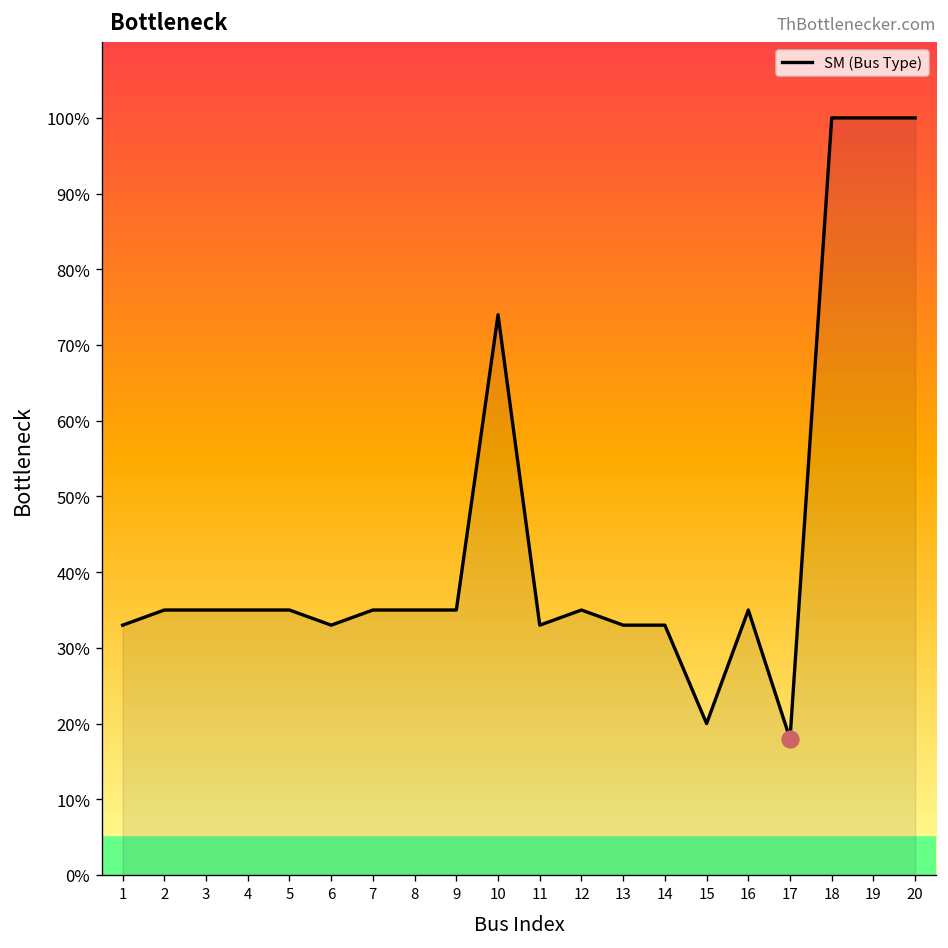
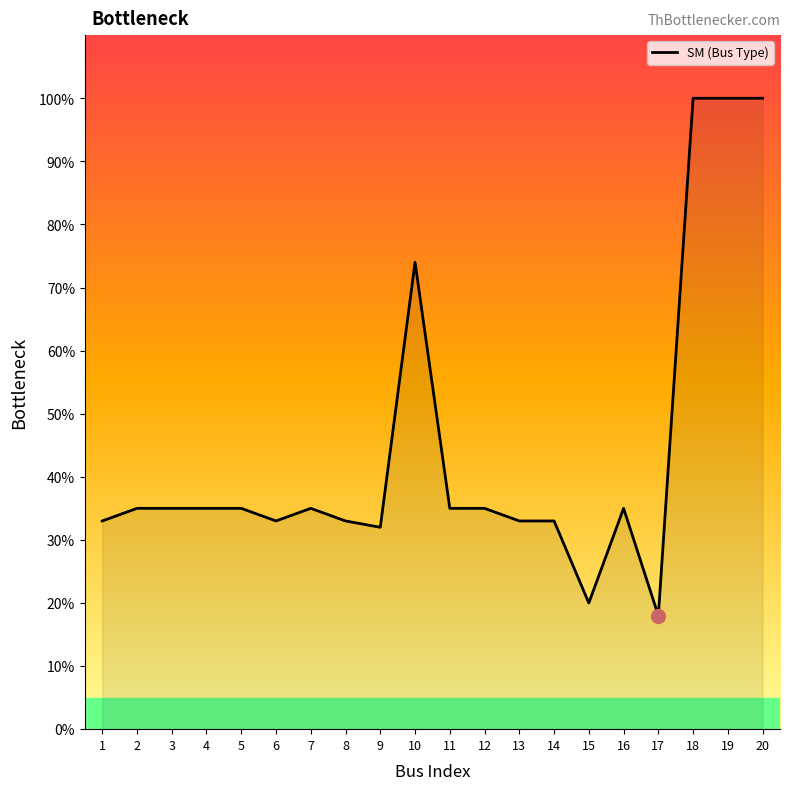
  {
    "SM (Bus Type)": {
      "1": "33%",
      "2": "35%",
      "3": "35%",
      "4": "35%",
      "5": "35%",
      "6": "33%",
      "7": "35%",
-     "8": "35%",
-     "9": "35%",
+     "8": "33%",
+     "9": "32%",
      "10": "74%",
-     "11": "33%",
+     "11": "35%",
      "12": "35%",
      "13": "33%",
      "14": "33%",
      "15": "20%",
      "16": "35%",
      "18": "100%",
      "19": "100%",
      "20": "100%"
    }
  }
